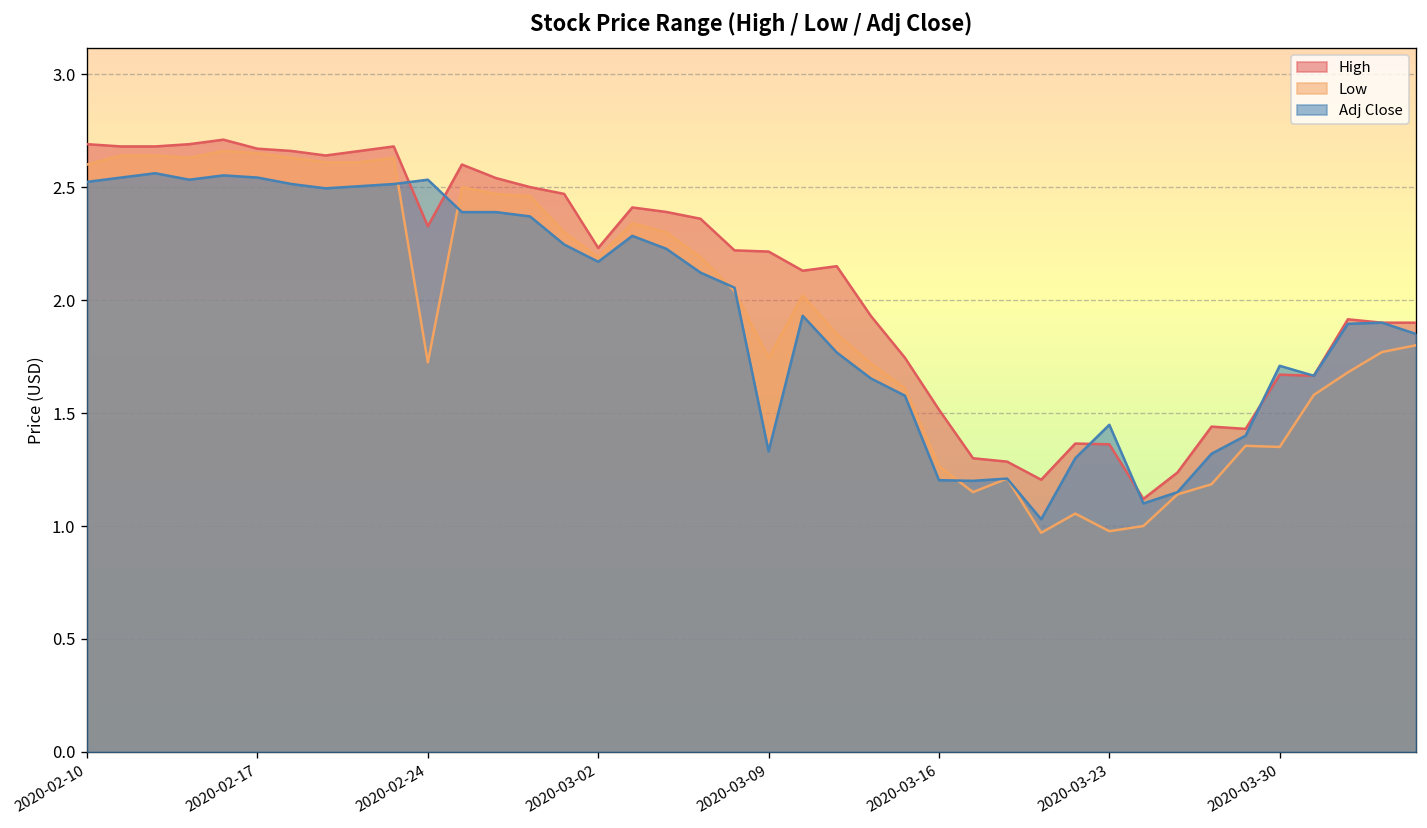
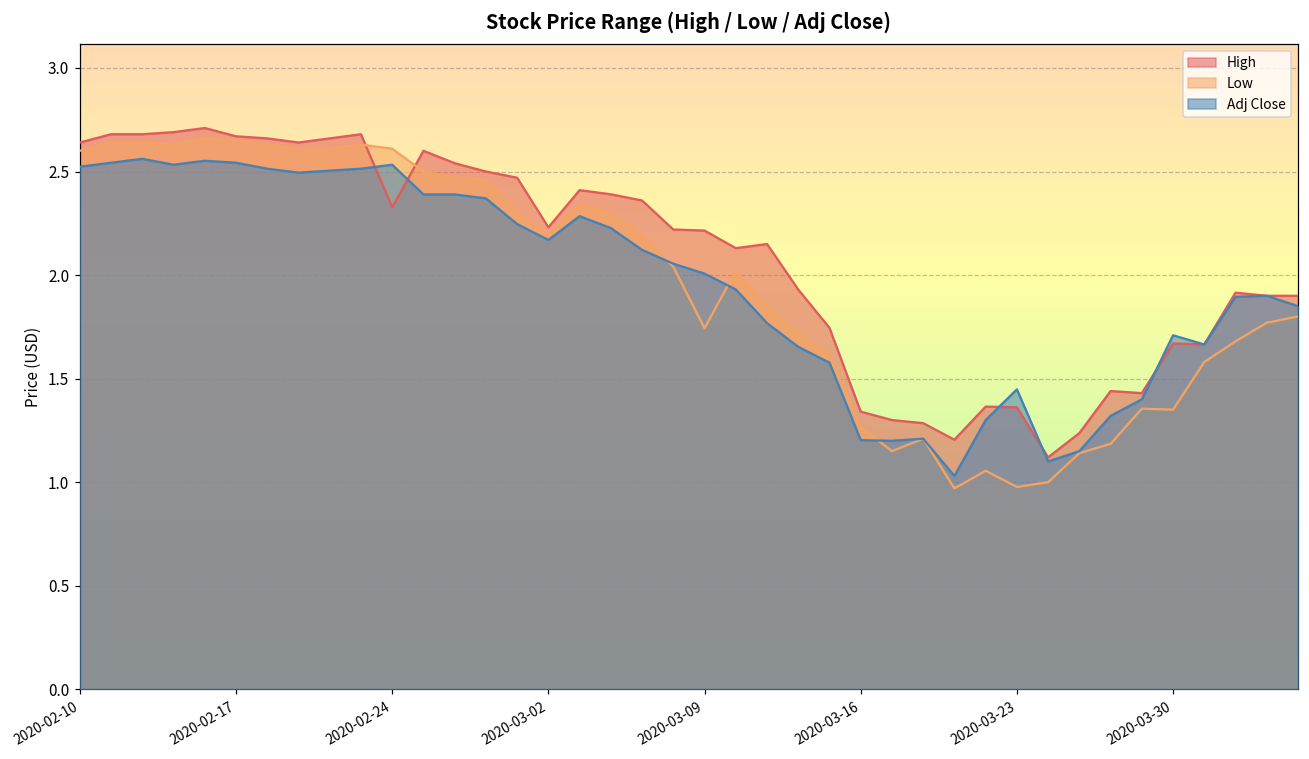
  {
    "High": {
-     "2020-02-10": 2.69,
+     "2020-02-10": 2.64,
      "2020-02-17": 2.67,
      "2020-02-24": 2.33,
      "2020-03-02": 2.23,
      "2020-03-09": 2.21,
-     "2020-03-16": 1.51,
+     "2020-03-16": 1.34,
      "2020-03-23": 1.36,
      "2020-03-30": 1.67
    },
    "Low": {
      "2020-02-10": 2.60,
      "2020-02-17": 2.65,
-     "2020-02-24": 1.72,
+     "2020-02-24": 2.61,
      "2020-03-02": 2.19,
      "2020-03-09": 1.74,
      "2020-03-16": 1.26,
      "2020-03-23": 0.98,
      "2020-03-30": 1.35
    },
    "Adj Close": {
      "2020-02-10": 2.52,
      "2020-02-17": 2.54,
      "2020-02-24": 2.53,
      "2020-03-02": 2.17,
-     "2020-03-09": 1.33,
+     "2020-03-09": 2.01,
      "2020-03-16": 1.20,
      "2020-03-23": 1.45,
      "2020-03-30": 1.71
    }
  }
